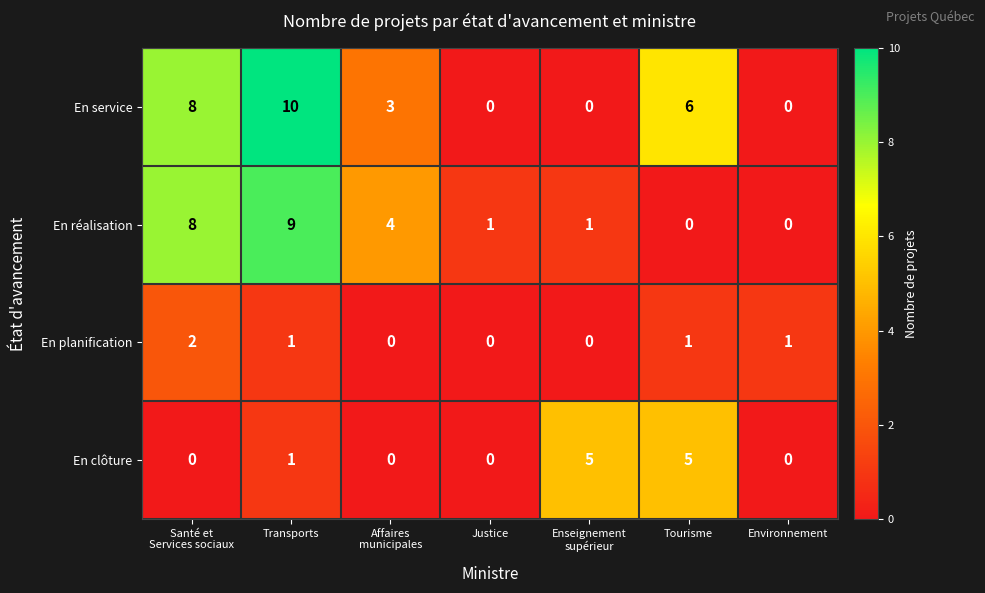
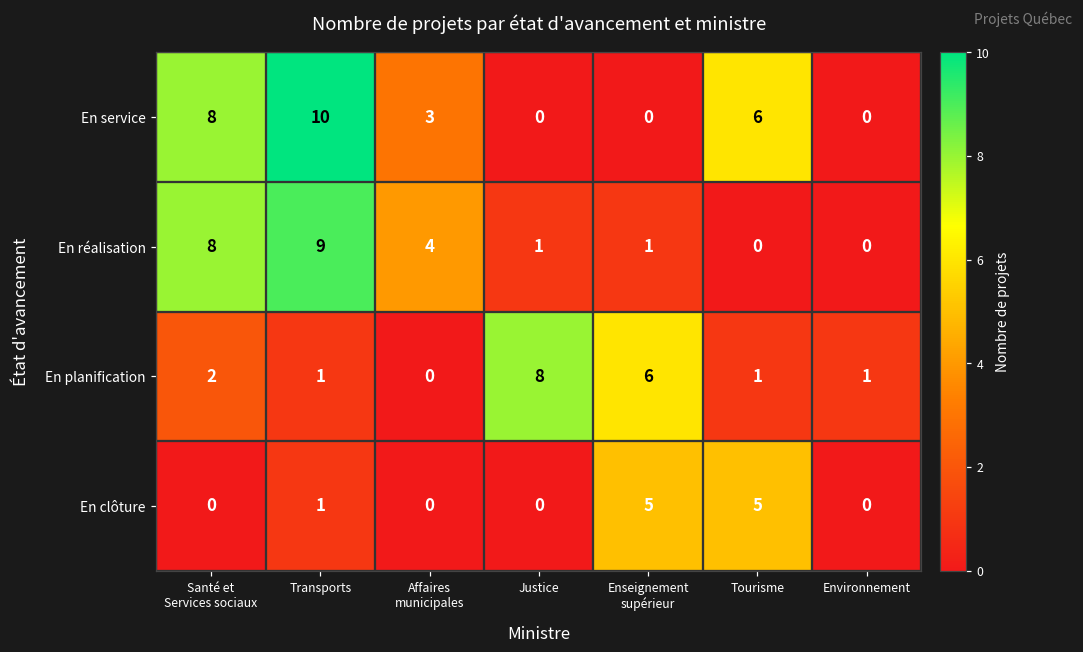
  {
    "En service": {
      "Santé et Services sociaux": 8,
      "Transports": 10,
      "Affaires municipales": 3,
      "Justice": 0,
      "Enseignement supérieur": 0,
      "Tourisme": 6,
      "Environnement": 0
    },
    "En réalisation": {
      "Santé et Services sociaux": 8,
      "Transports": 9,
      "Affaires municipales": 4,
      "Justice": 1,
      "Enseignement supérieur": 1,
      "Tourisme": 0,
      "Environnement": 0
    },
    "En planification": {
      "Santé et Services sociaux": 2,
      "Transports": 1,
      "Affaires municipales": 0,
-     "Justice": 0,
-     "Enseignement supérieur": 0,
+     "Justice": 8,
+     "Enseignement supérieur": 6,
      "Tourisme": 1,
      "Environnement": 1
    },
    "En clôture": {
      "Santé et Services sociaux": 0,
      "Transports": 1,
      "Affaires municipales": 0,
      "Justice": 0,
      "Enseignement supérieur": 5,
      "Tourisme": 5,
      "Environnement": 0
    }
  }
